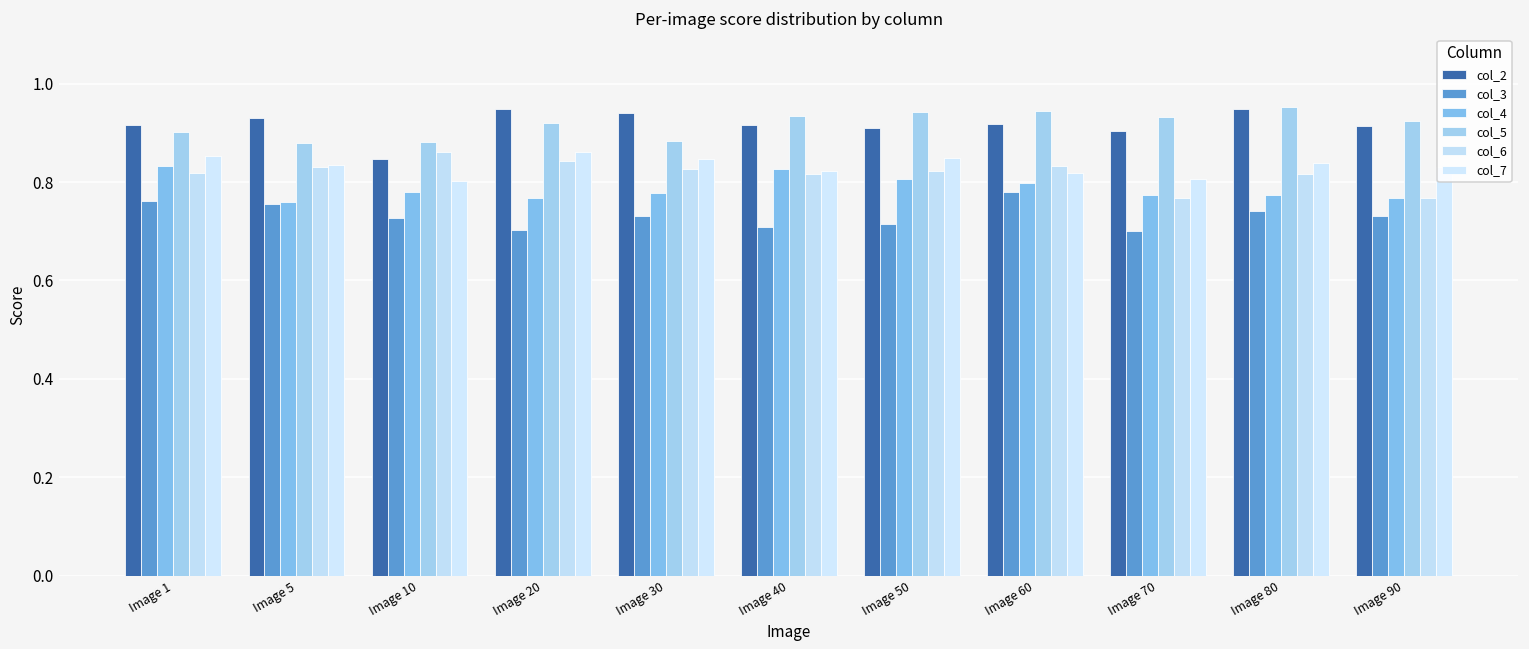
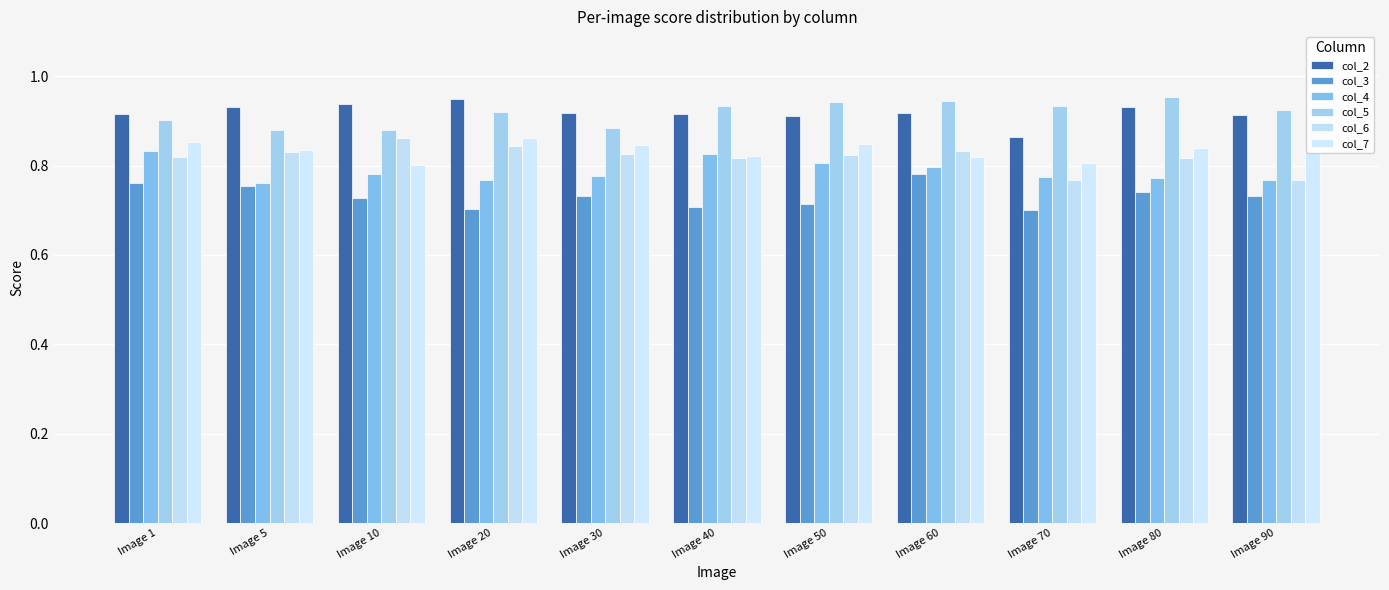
  {
    "col_2": {
      "Image 1": 0.92,
      "Image 5": 0.93,
-     "Image 10": 0.85,
+     "Image 10": 0.94,
      "Image 20": 0.95,
-     "Image 30": 0.94,
+     "Image 30": 0.92,
      "Image 40": 0.92,
      "Image 50": 0.91,
      "Image 60": 0.92,
-     "Image 70": 0.90,
-     "Image 80": 0.95,
+     "Image 70": 0.86,
+     "Image 80": 0.93,
      "Image 90": 0.91
    }
  }
